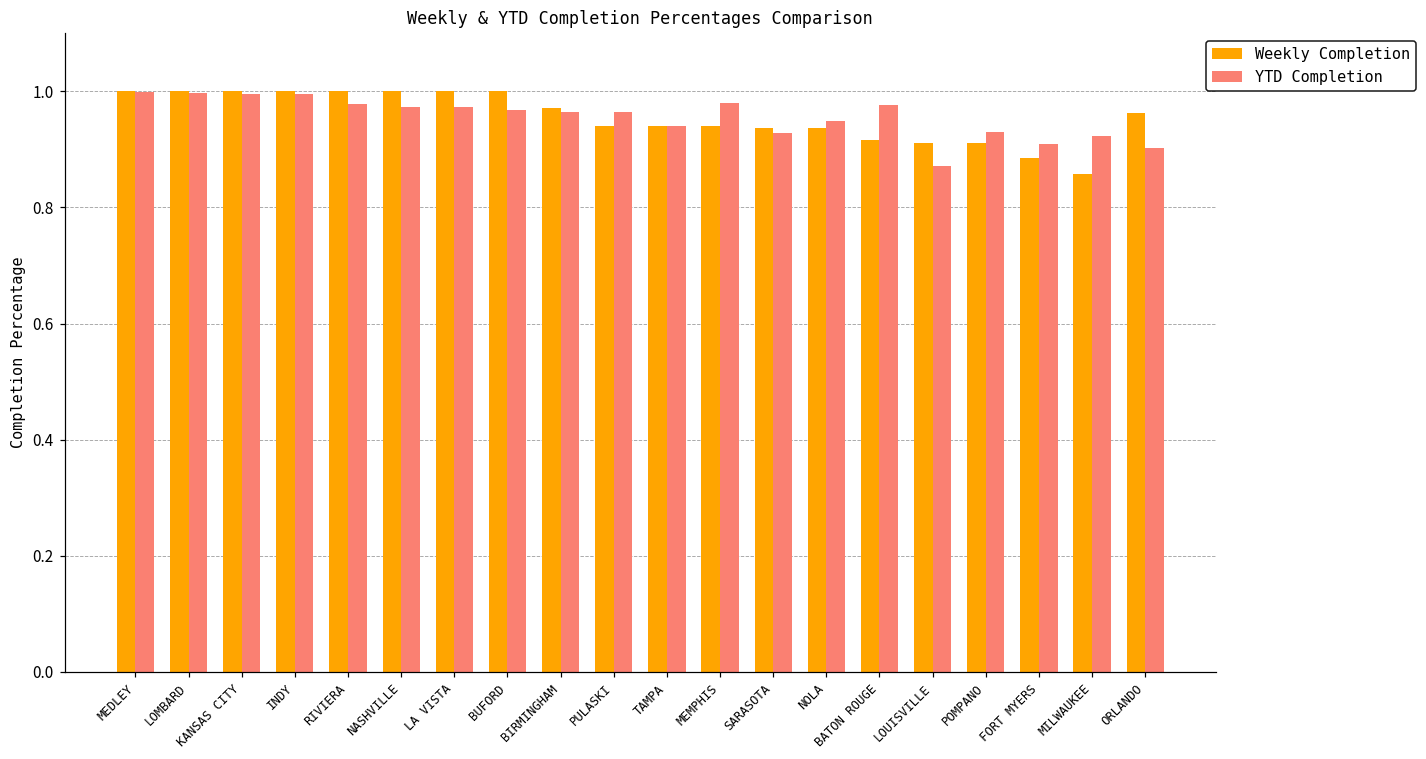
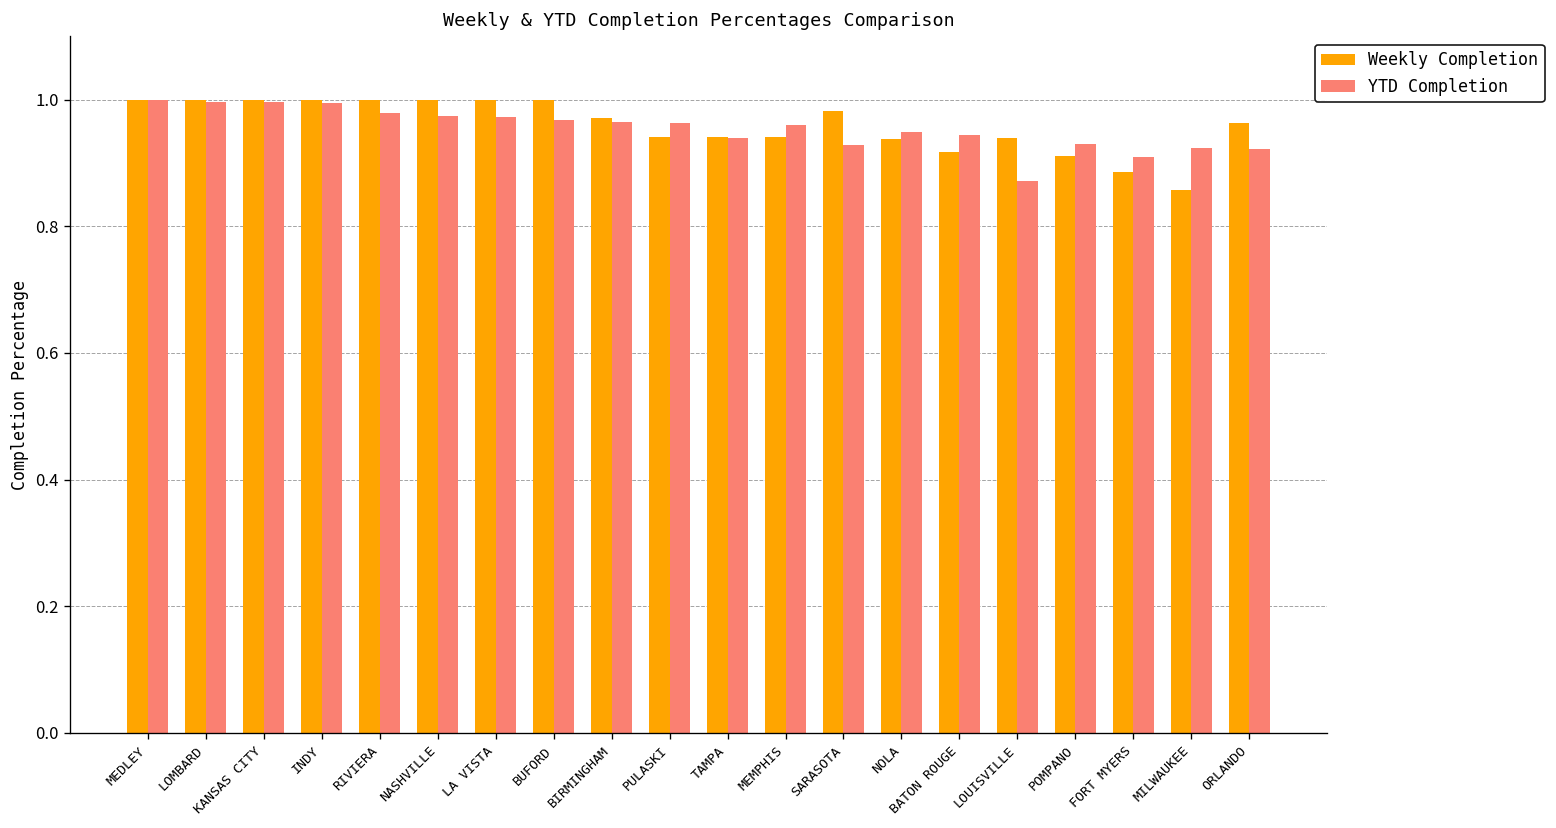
  {
    "Weekly Completion": {
      "MEDLEY": 1.00,
      "LOMBARD": 1.00,
      "KANSAS CITY": 1.00,
      "INDY": 1.00,
      "RIVIERA": 1.00,
      "NASHVILLE": 1.00,
      "LA VISTA": 1.00,
      "BUFORD": 1.00,
      "BIRMINGHAM": 0.97,
      "PULASKI": 0.94,
      "TAMPA": 0.94,
      "MEMPHIS": 0.94,
-     "SARASOTA": 0.94,
+     "SARASOTA": 0.98,
      "NOLA": 0.94,
      "BATON ROUGE": 0.92,
-     "LOUISVILLE": 0.91,
+     "LOUISVILLE": 0.94,
      "POMPANO": 0.91,
      "FORT MYERS": 0.89,
      "MILWAUKEE": 0.86,
      "ORLANDO": 0.96
    },
    "YTD Completion": {
      "MEDLEY": 1.00,
      "LOMBARD": 1.00,
      "KANSAS CITY": 1.00,
      "INDY": 0.99,
      "RIVIERA": 0.98,
      "NASHVILLE": 0.97,
      "LA VISTA": 0.97,
      "BUFORD": 0.97,
      "BIRMINGHAM": 0.96,
      "PULASKI": 0.96,
      "TAMPA": 0.94,
-     "MEMPHIS": 0.98,
+     "MEMPHIS": 0.96,
      "SARASOTA": 0.93,
      "NOLA": 0.95,
-     "BATON ROUGE": 0.98,
+     "BATON ROUGE": 0.94,
      "LOUISVILLE": 0.87,
      "POMPANO": 0.93,
      "FORT MYERS": 0.91,
      "MILWAUKEE": 0.92,
-     "ORLANDO": 0.90
+     "ORLANDO": 0.92
    }
  }
